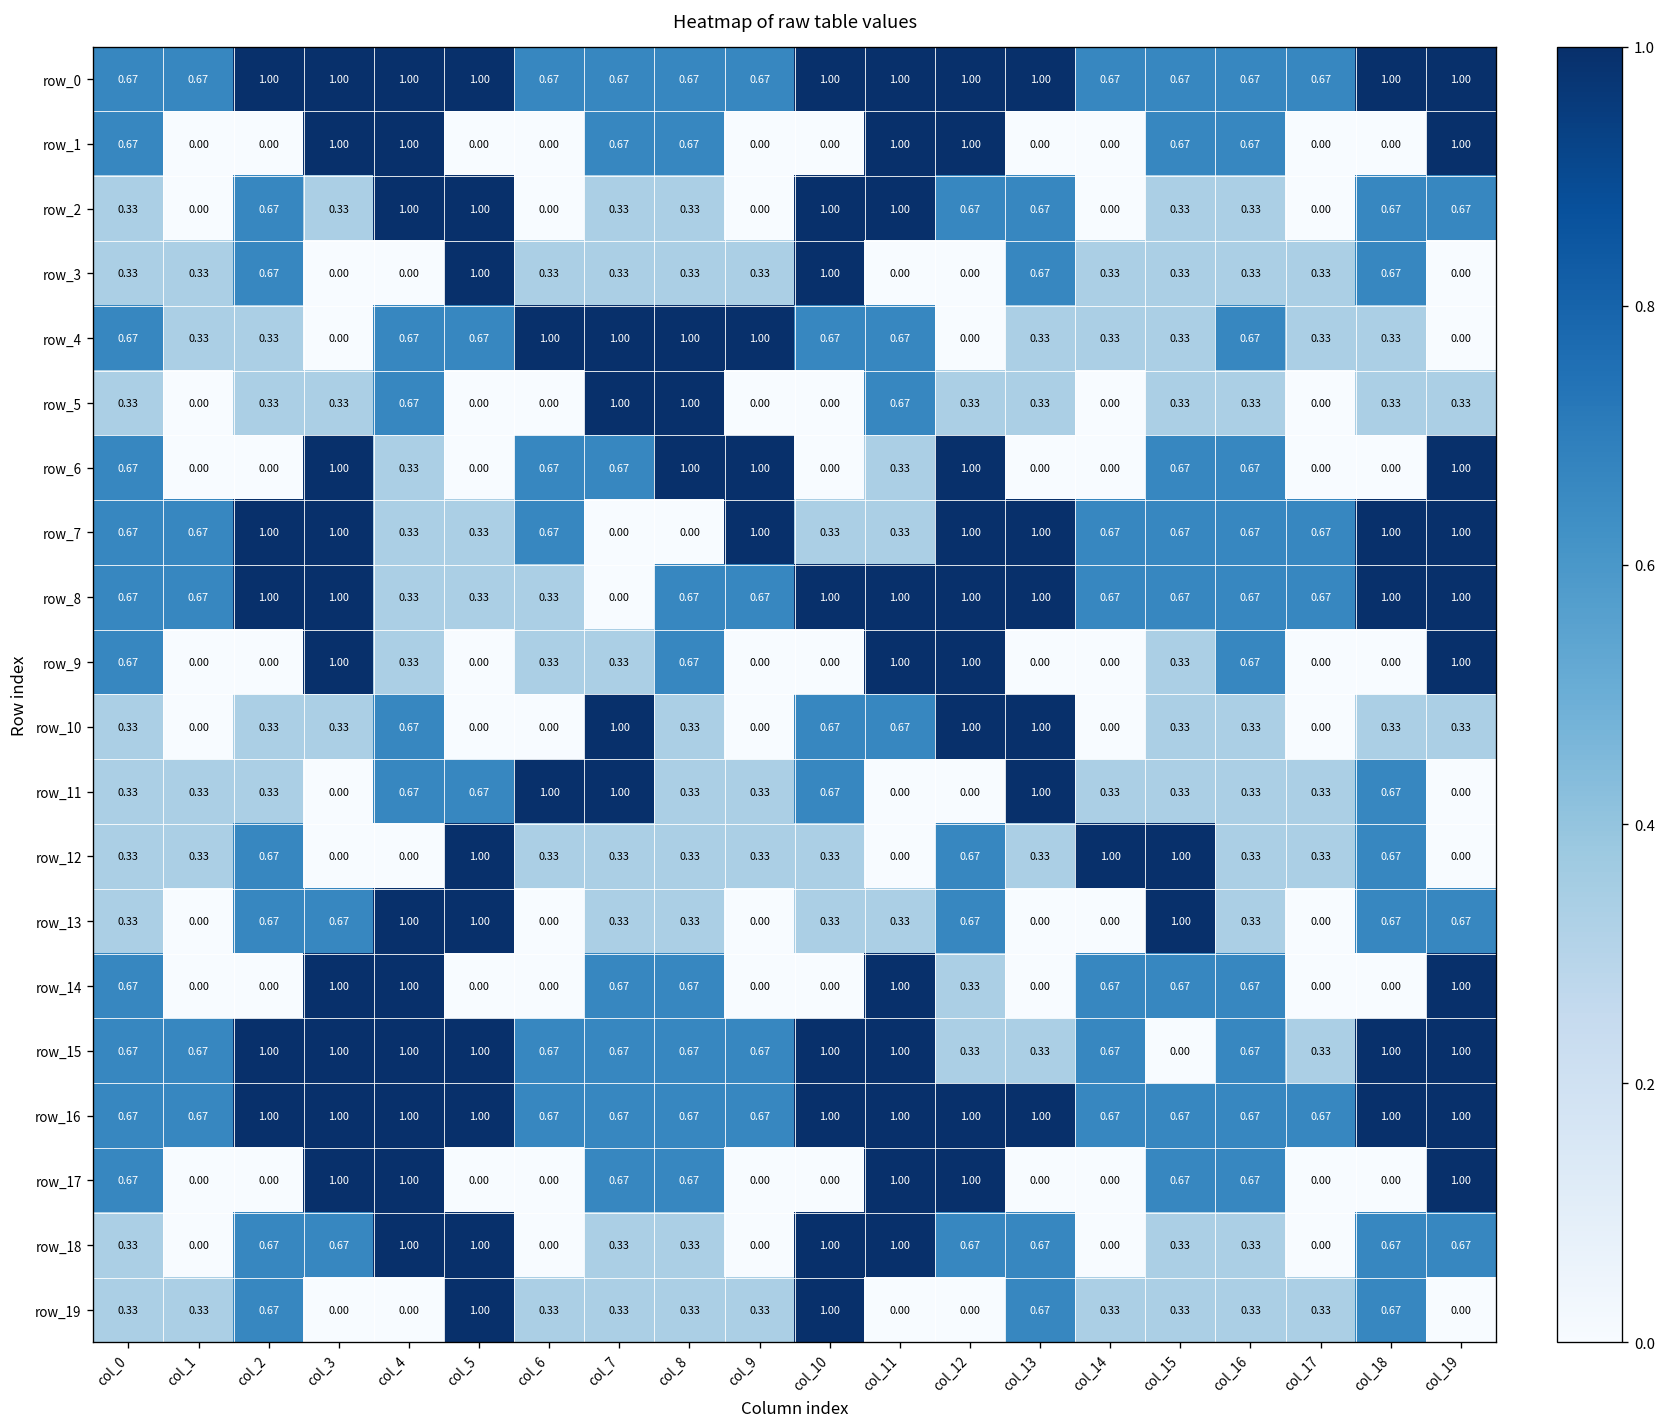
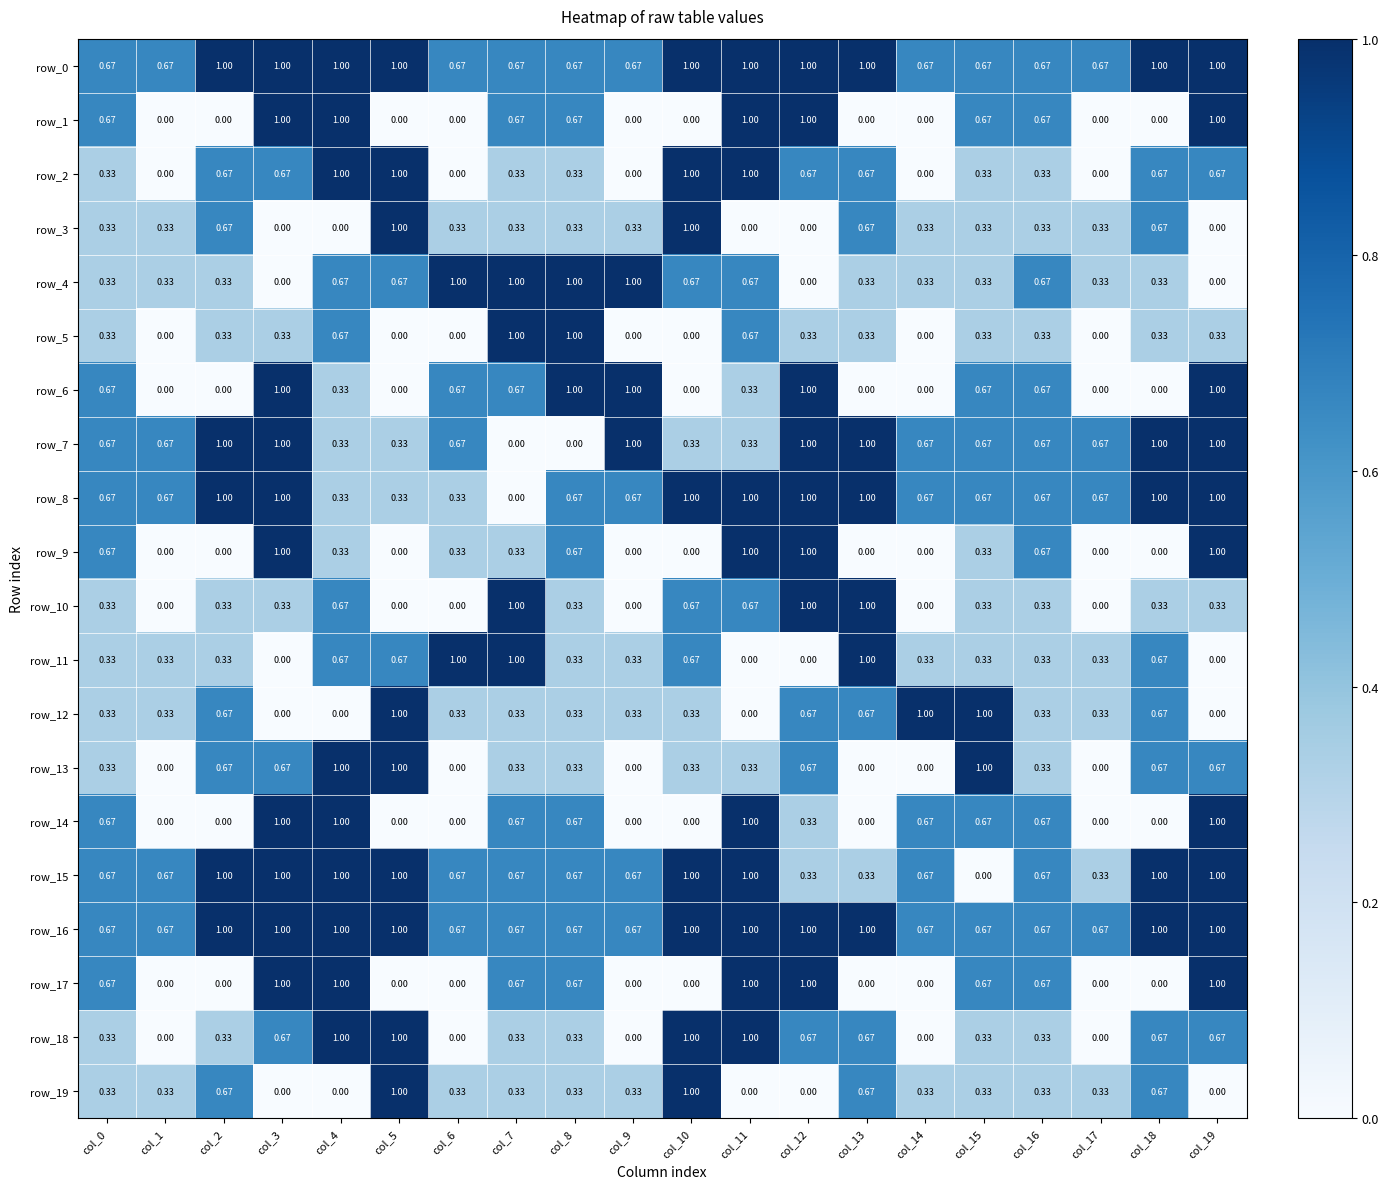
  {
    "row_2": {
      "col_0": 0.33,
      "col_1": 0.00,
      "col_2": 0.67,
-     "col_3": 0.33,
+     "col_3": 0.67,
      "col_4": 1.00,
      "col_5": 1.00,
      "col_6": 0.00,
      "col_7": 0.33,
      "col_8": 0.33,
      "col_9": 0.00,
      "col_10": 1.00,
      "col_11": 1.00,
      "col_12": 0.67,
      "col_13": 0.67,
      "col_14": 0.00,
      "col_15": 0.33,
      "col_16": 0.33,
      "col_17": 0.00,
      "col_18": 0.67,
      "col_19": 0.67
    },
    "row_4": {
-     "col_0": 0.67,
+     "col_0": 0.33,
      "col_1": 0.33,
      "col_2": 0.33,
      "col_3": 0.00,
      "col_4": 0.67,
      "col_5": 0.67,
      "col_6": 1.00,
      "col_7": 1.00,
      "col_8": 1.00,
      "col_9": 1.00,
      "col_10": 0.67,
      "col_11": 0.67,
      "col_12": 0.00,
      "col_13": 0.33,
      "col_14": 0.33,
      "col_15": 0.33,
      "col_16": 0.67,
      "col_17": 0.33,
      "col_18": 0.33,
      "col_19": 0.00
    },
    "row_12": {
      "col_0": 0.33,
      "col_1": 0.33,
      "col_2": 0.67,
      "col_3": 0.00,
      "col_4": 0.00,
      "col_5": 1.00,
      "col_6": 0.33,
      "col_7": 0.33,
      "col_8": 0.33,
      "col_9": 0.33,
      "col_10": 0.33,
      "col_11": 0.00,
      "col_12": 0.67,
-     "col_13": 0.33,
+     "col_13": 0.67,
      "col_14": 1.00,
      "col_15": 1.00,
      "col_16": 0.33,
      "col_17": 0.33,
      "col_18": 0.67,
      "col_19": 0.00
    },
    "row_18": {
      "col_0": 0.33,
      "col_1": 0.00,
-     "col_2": 0.67,
+     "col_2": 0.33,
      "col_3": 0.67,
      "col_4": 1.00,
      "col_5": 1.00,
      "col_6": 0.00,
      "col_7": 0.33,
      "col_8": 0.33,
      "col_9": 0.00,
      "col_10": 1.00,
      "col_11": 1.00,
      "col_12": 0.67,
      "col_13": 0.67,
      "col_14": 0.00,
      "col_15": 0.33,
      "col_16": 0.33,
      "col_17": 0.00,
      "col_18": 0.67,
      "col_19": 0.67
    }
  }
